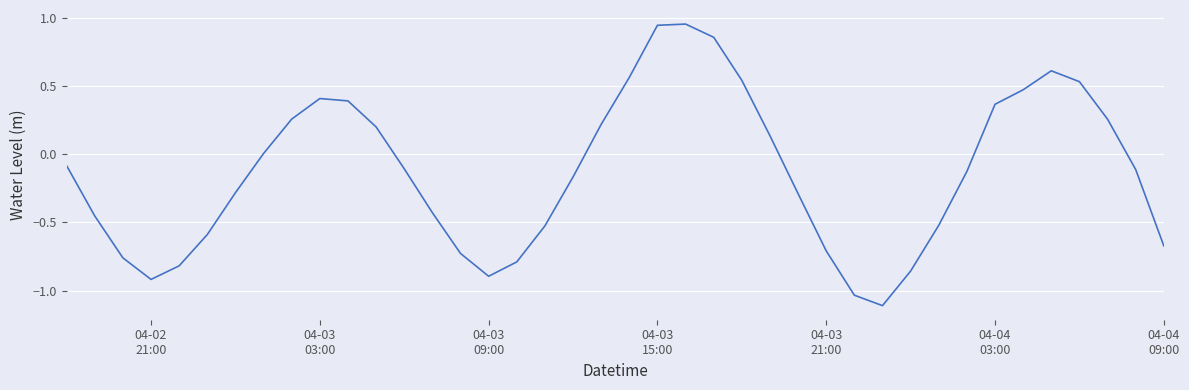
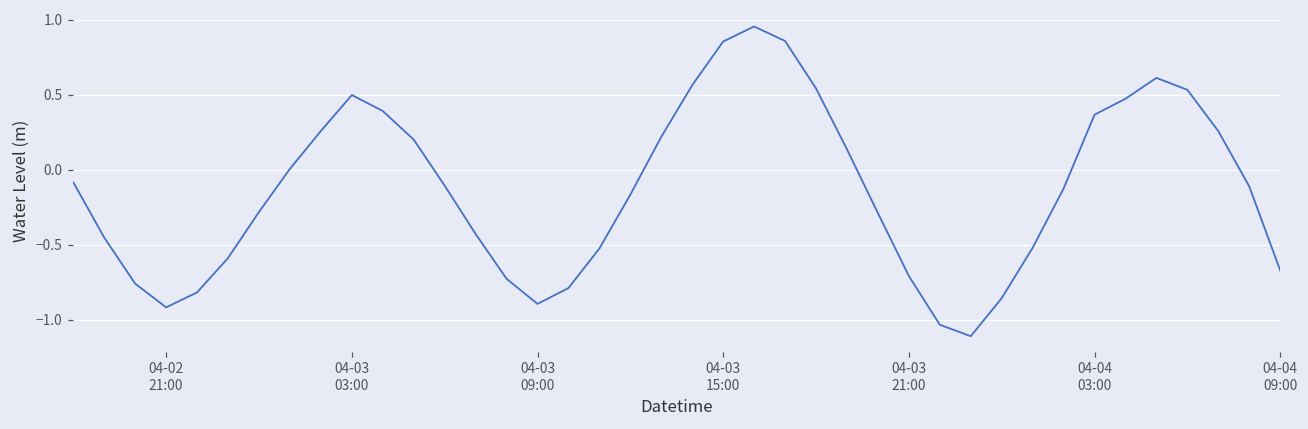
  {
    "04-02 21:00": -0.92,
-   "04-03 03:00": 0.41,
+   "04-03 03:00": 0.50,
    "04-03 09:00": -0.89,
-   "04-03 15:00": 0.95,
+   "04-03 15:00": 0.86,
    "04-03 21:00": -0.71,
    "04-04 03:00": 0.37,
    "04-04 09:00": -0.67
  }
